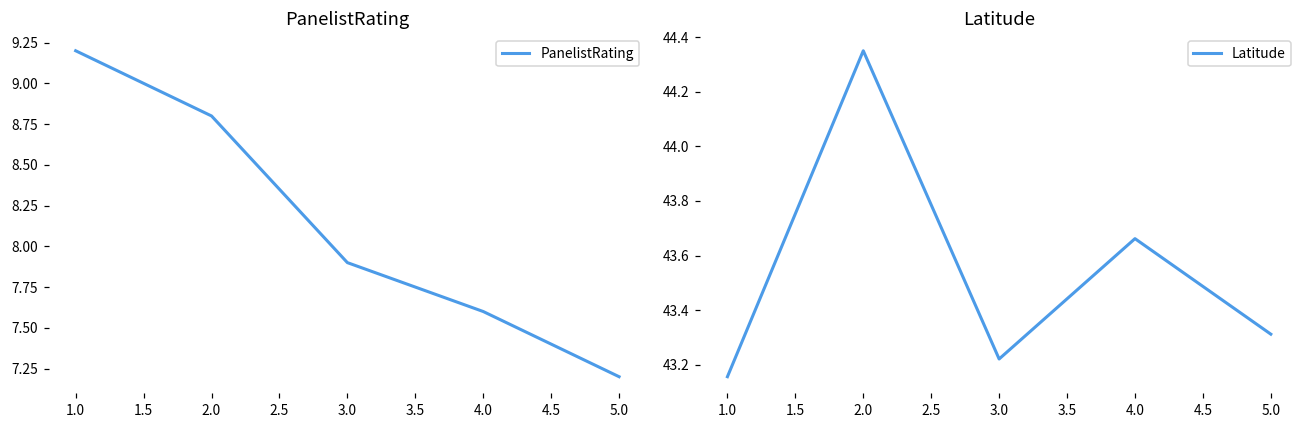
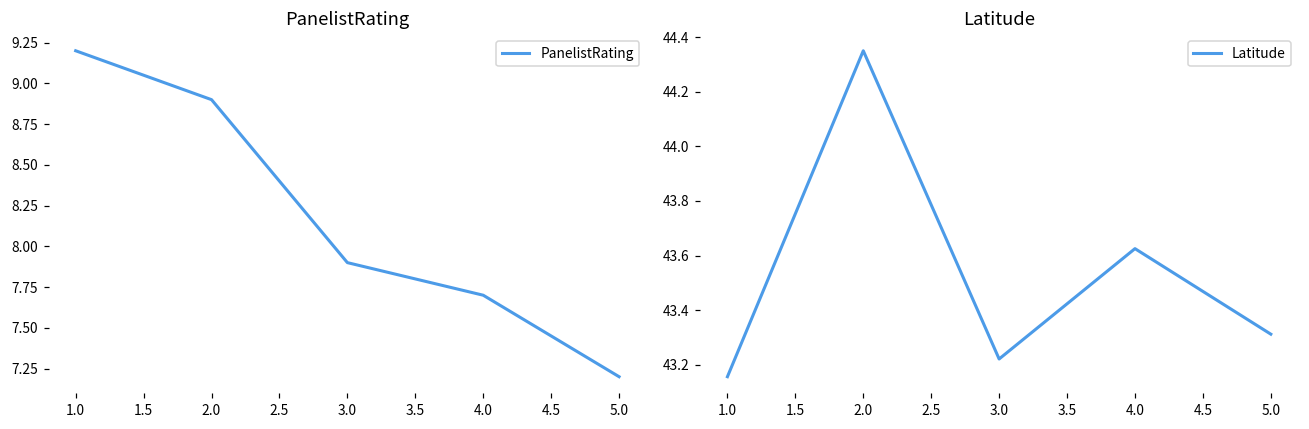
  {
    "PanelistRating": {
      "1.0": 9.2,
-     "2.0": 8.8,
+     "2.0": 8.9,
      "3.0": 7.9,
-     "4.0": 7.6,
+     "4.0": 7.7,
      "5.0": 7.2
    },
    "Latitude": {
      "1.0": 43.16,
      "2.0": 44.35,
      "3.0": 43.22,
-     "4.0": 43.66,
+     "4.0": 43.63,
      "5.0": 43.31
    }
  }
